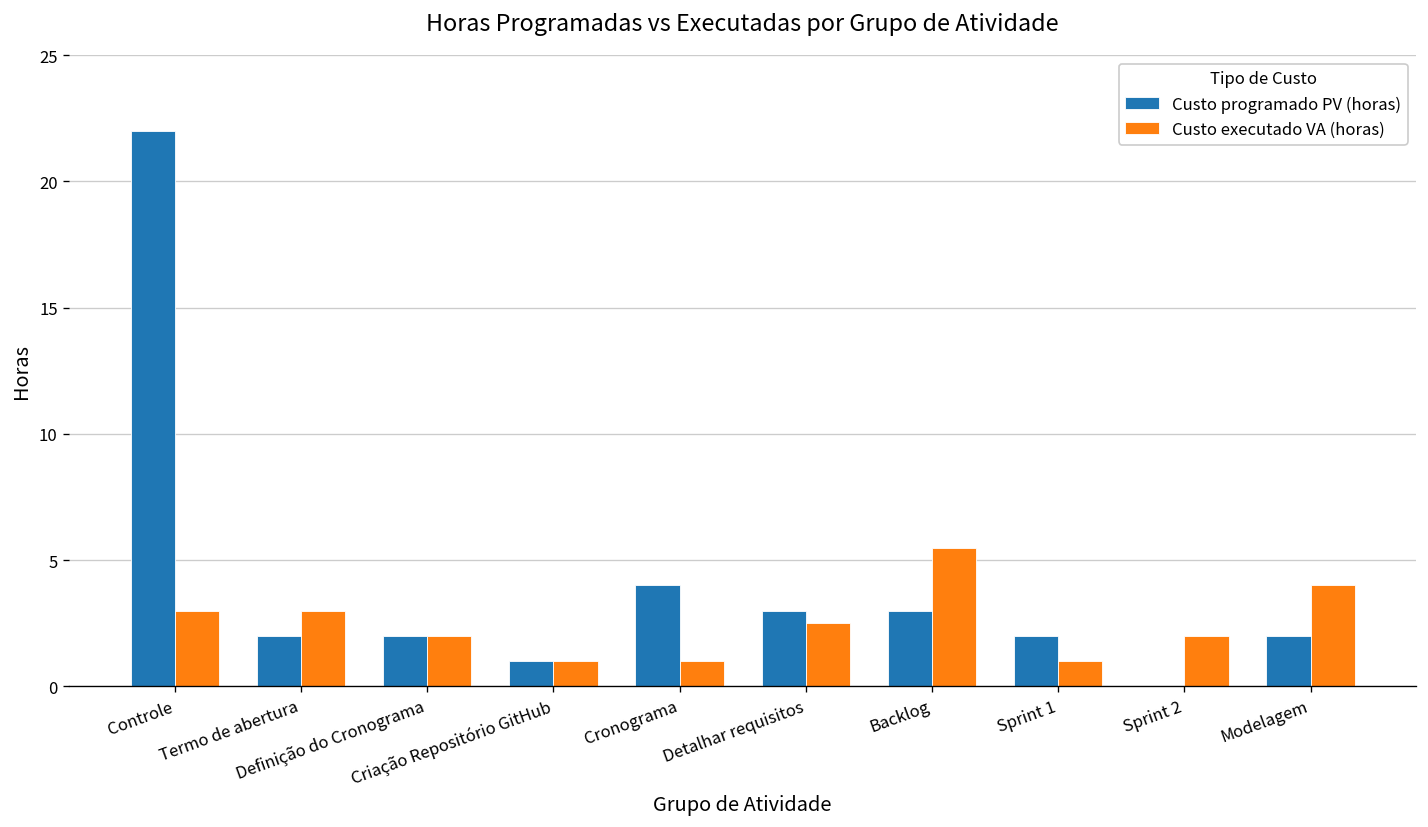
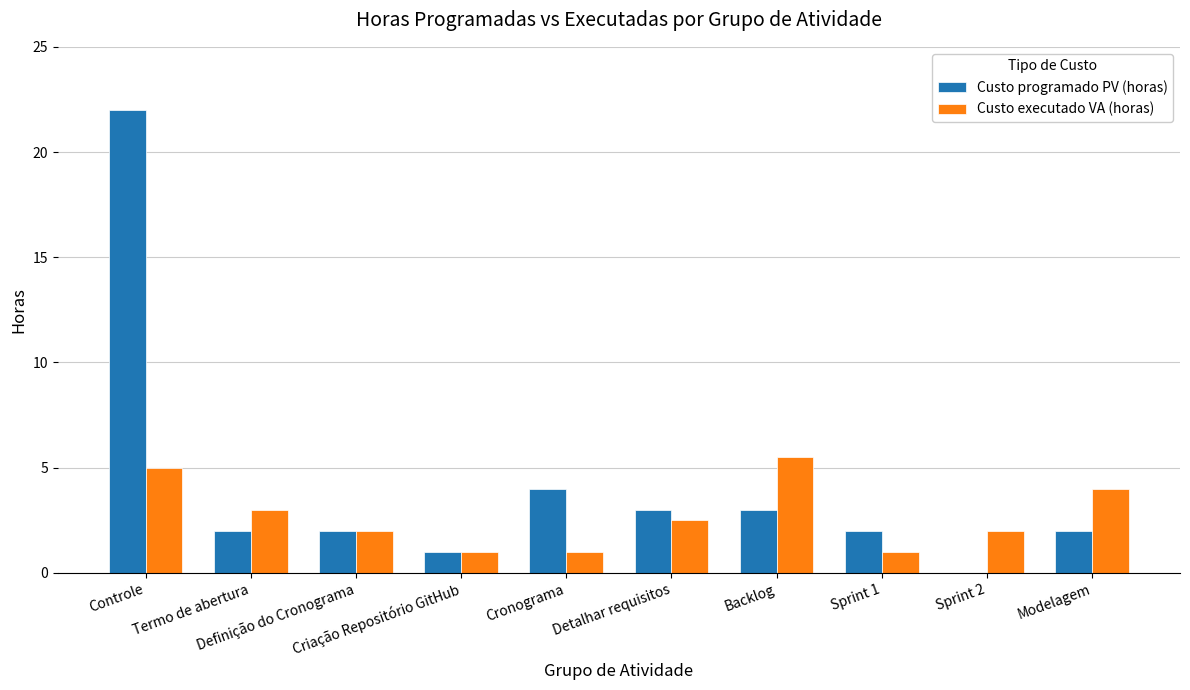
  {
    "Custo programado PV (horas)": {
      "Controle": 22,
      "Termo de abertura": 2,
      "Definição do Cronograma": 2,
      "Criação Repositório GitHub": 1,
      "Cronograma": 4,
      "Detalhar requisitos": 3,
      "Backlog": 3,
      "Sprint 1": 2,
      "Sprint 2": 0,
      "Modelagem": 2
    },
    "Custo executado VA (horas)": {
-     "Controle": 3,
+     "Controle": 5,
      "Termo de abertura": 3,
      "Definição do Cronograma": 2,
      "Criação Repositório GitHub": 1,
      "Cronograma": 1,
      "Detalhar requisitos": 2.5,
      "Backlog": 5.5,
      "Sprint 1": 1,
      "Sprint 2": 2,
      "Modelagem": 4
    }
  }
